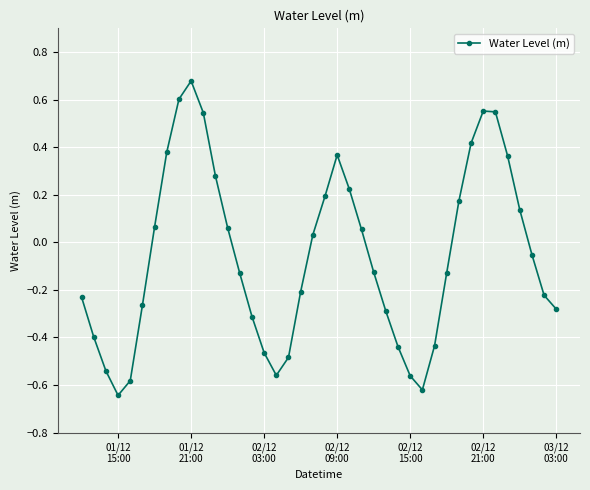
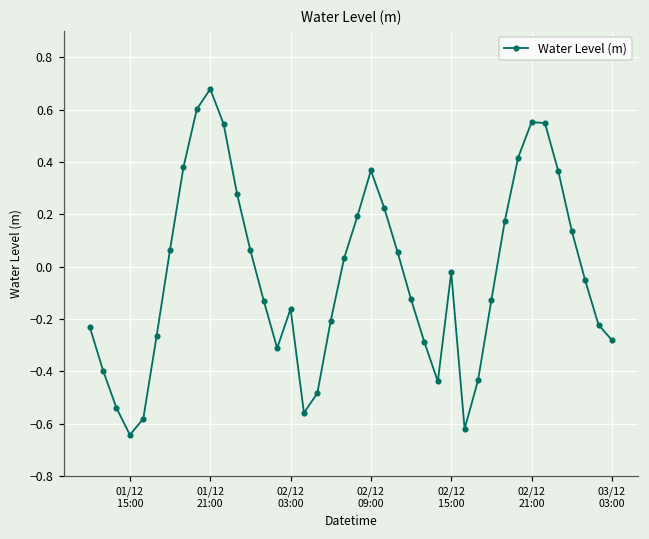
  {
    "01/12 15:00": -0.64,
    "01/12 21:00": 0.68,
-   "02/12 03:00": -0.46,
+   "02/12 03:00": -0.16,
    "02/12 09:00": 0.37,
-   "02/12 15:00": -0.56,
+   "02/12 15:00": -0.02,
    "02/12 21:00": 0.55,
    "03/12 03:00": -0.28
  }
